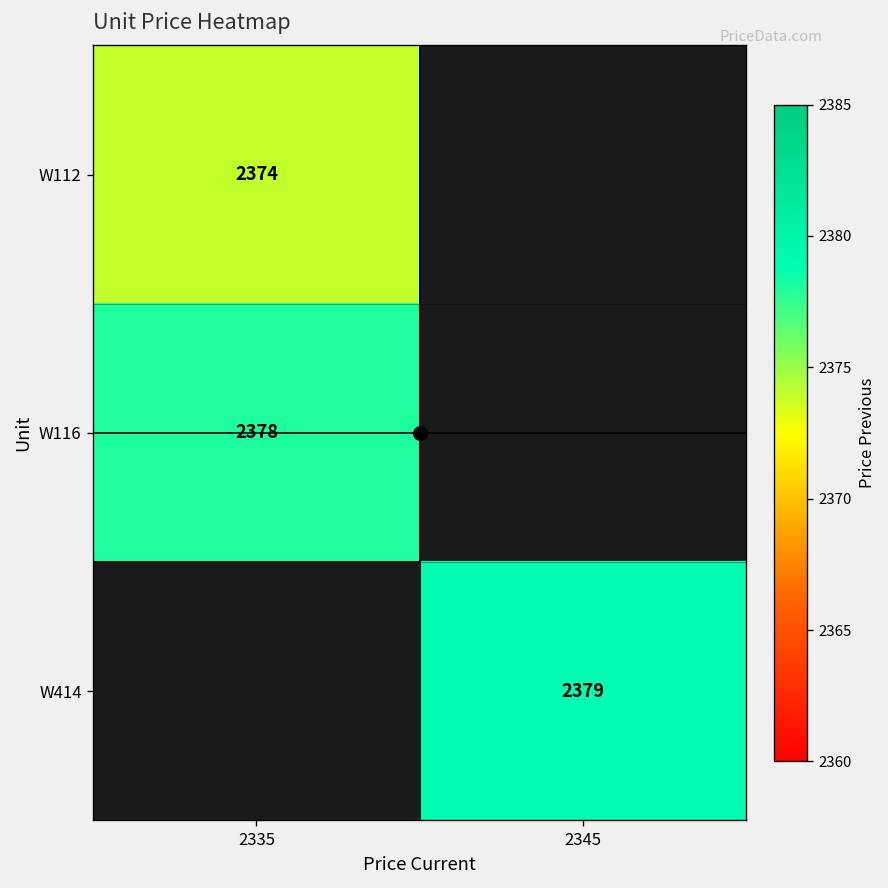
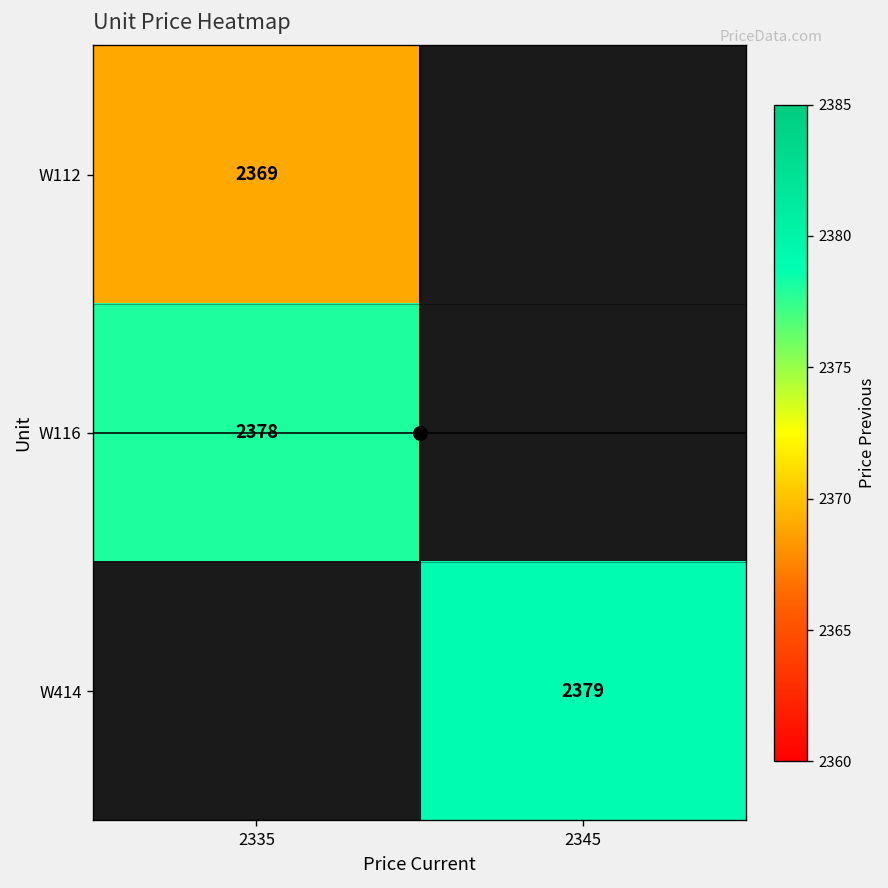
  {
    "W112": {
-     "2335": 2374
+     "2335": 2369
    },
    "W116": {
      "2335": 2378
    },
    "W414": {
      "2345": 2379
    }
  }
